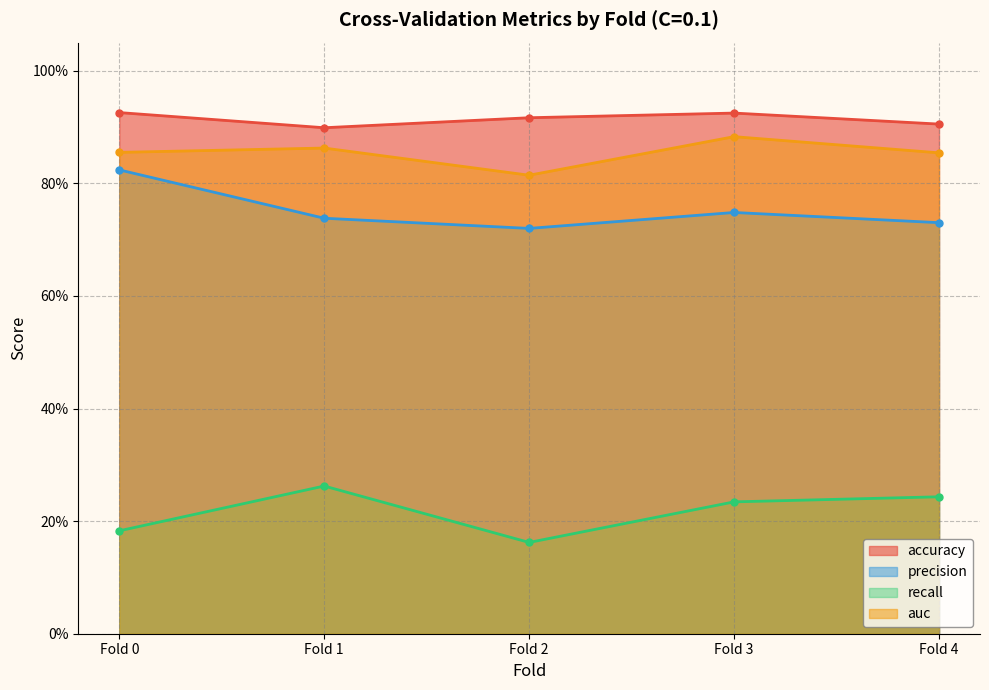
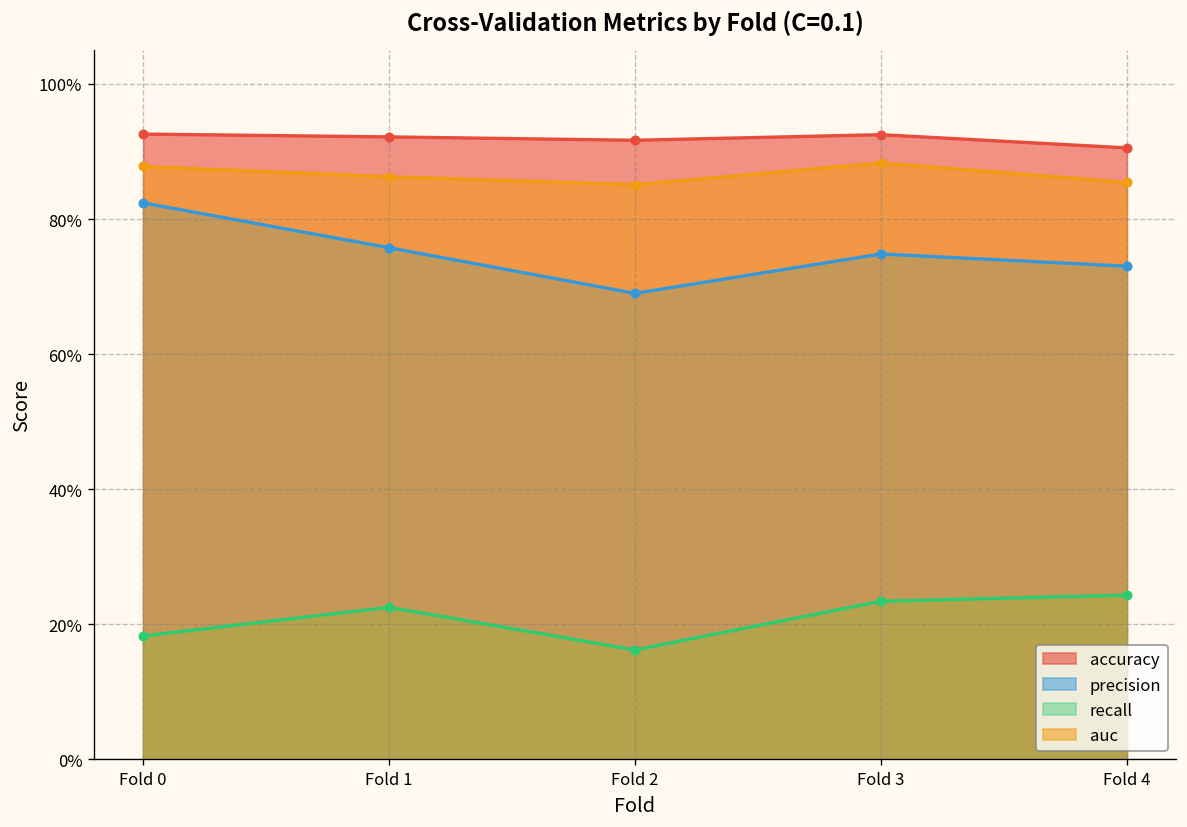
  {
    "accuracy": {
      "Fold 0": "93%",
-     "Fold 1": "90%",
+     "Fold 1": "92%",
      "Fold 2": "92%",
      "Fold 3": "92%",
      "Fold 4": "91%"
    },
    "precision": {
      "Fold 0": "82%",
-     "Fold 1": "74%",
-     "Fold 2": "72%",
+     "Fold 1": "76%",
+     "Fold 2": "69%",
      "Fold 3": "75%",
      "Fold 4": "73%"
    },
    "recall": {
      "Fold 0": "18%",
-     "Fold 1": "26%",
+     "Fold 1": "23%",
      "Fold 2": "16%",
      "Fold 3": "23%",
      "Fold 4": "24%"
    },
    "auc": {
-     "Fold 0": "86%",
+     "Fold 0": "88%",
      "Fold 1": "86%",
-     "Fold 2": "81%",
+     "Fold 2": "85%",
      "Fold 3": "88%",
      "Fold 4": "85%"
    }
  }
